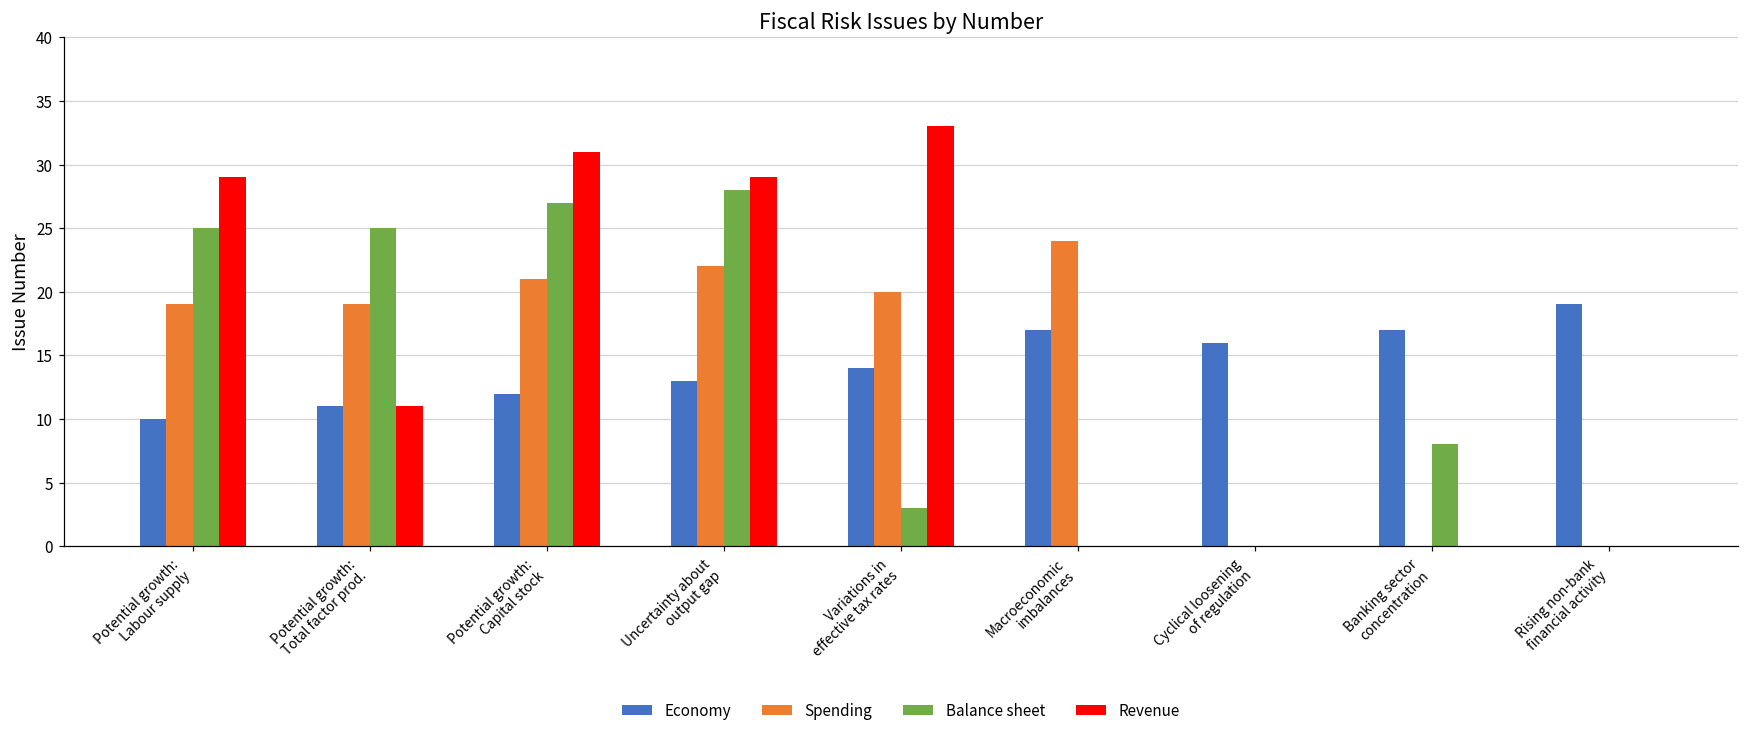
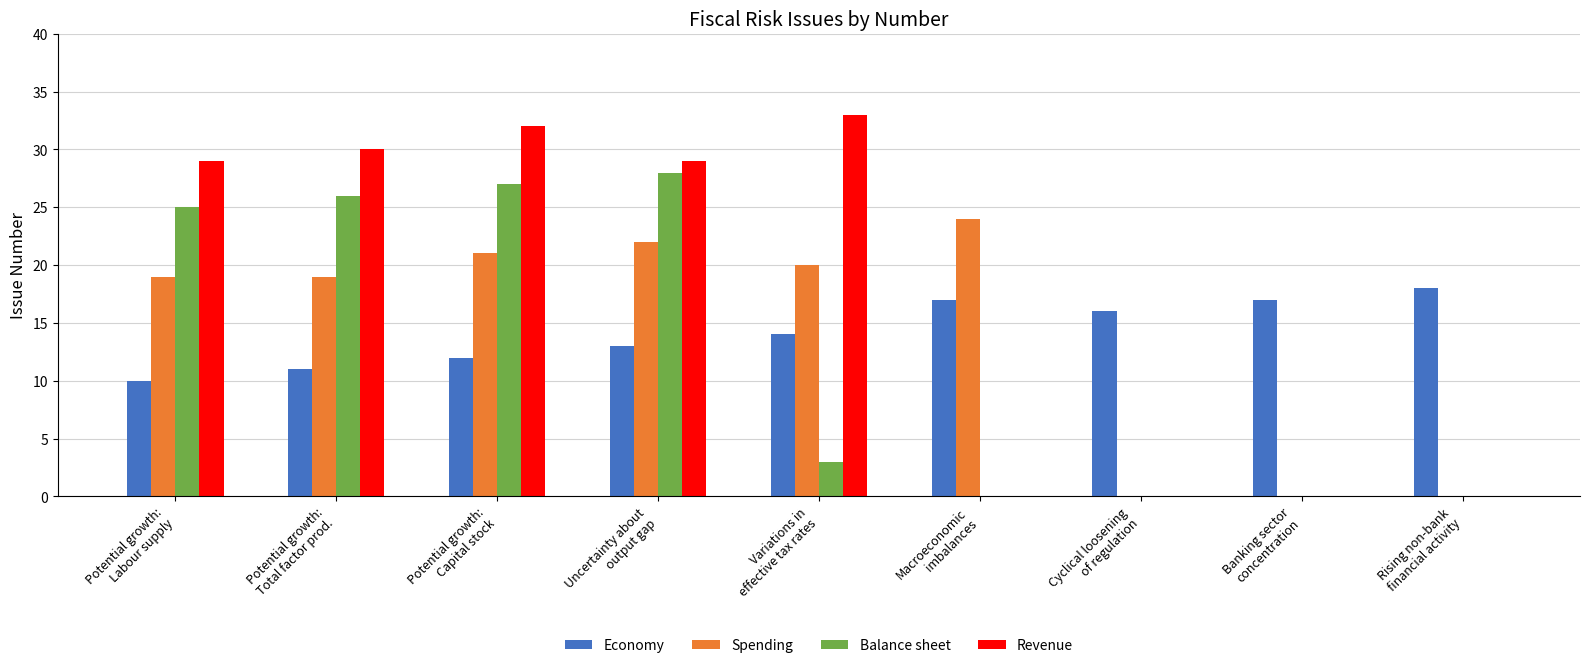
  {
    "Economy": {
      "Potential growth: Labour supply": 10,
      "Potential growth: Total factor prod.": 11,
      "Potential growth: Capital stock": 12,
      "Uncertainty about output gap": 13,
      "Variations in effective tax rates": 14,
      "Macroeconomic imbalances": 17,
      "Cyclical loosening of regulation": 16,
      "Banking sector concentration": 17,
-     "Rising non-bank financial activity": 19
+     "Rising non-bank financial activity": 18
    },
    "Spending": {
      "Potential growth: Labour supply": 19,
      "Potential growth: Total factor prod.": 19,
      "Potential growth: Capital stock": 21,
      "Uncertainty about output gap": 22,
      "Variations in effective tax rates": 20,
      "Macroeconomic imbalances": 24,
      "Cyclical loosening of regulation": 0,
      "Banking sector concentration": 0,
      "Rising non-bank financial activity": 0
    },
    "Balance sheet": {
      "Potential growth: Labour supply": 25,
-     "Potential growth: Total factor prod.": 25,
+     "Potential growth: Total factor prod.": 26,
      "Potential growth: Capital stock": 27,
      "Uncertainty about output gap": 28,
      "Variations in effective tax rates": 3,
      "Macroeconomic imbalances": 0,
      "Cyclical loosening of regulation": 0,
-     "Banking sector concentration": 8,
+     "Banking sector concentration": 0,
      "Rising non-bank financial activity": 0
    },
    "Revenue": {
      "Potential growth: Labour supply": 29,
-     "Potential growth: Total factor prod.": 11,
-     "Potential growth: Capital stock": 31,
+     "Potential growth: Total factor prod.": 30,
+     "Potential growth: Capital stock": 32,
      "Uncertainty about output gap": 29,
      "Variations in effective tax rates": 33,
      "Macroeconomic imbalances": 0,
      "Cyclical loosening of regulation": 0,
      "Banking sector concentration": 0,
      "Rising non-bank financial activity": 0
    }
  }
